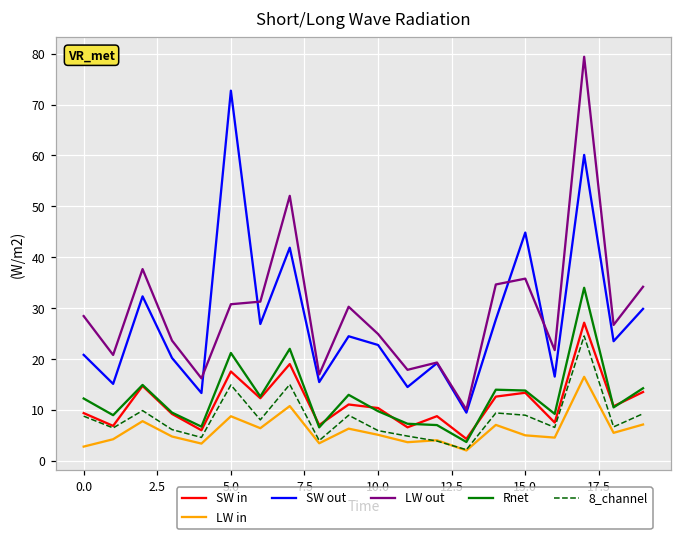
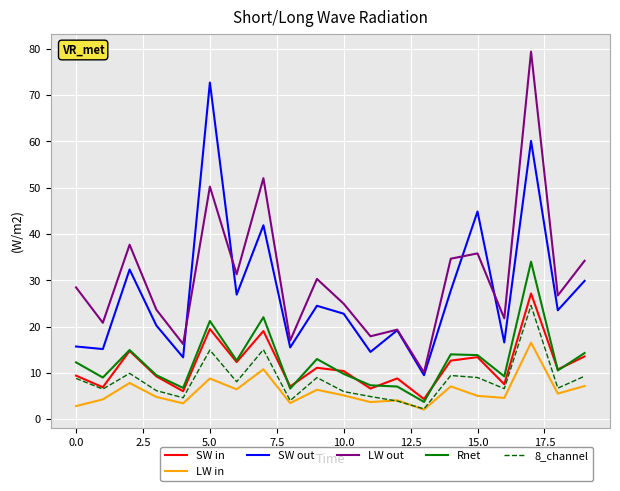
  {
    "SW in": {
      "0.0": 9,
-     "5.0": 18,
+     "5.0": 19,
      "10.0": 10
    },
    "LW in": {
      "0.0": 3,
      "5.0": 9,
      "10.0": 5,
      "15.0": 5
    },
    "SW out": {
-     "0.0": 21,
+     "0.0": 16,
      "5.0": 73,
      "10.0": 23,
      "15.0": 45
    },
    "LW out": {
      "0.0": 28,
-     "5.0": 31,
+     "5.0": 50,
      "10.0": 25,
      "15.0": 36
    }
  }
